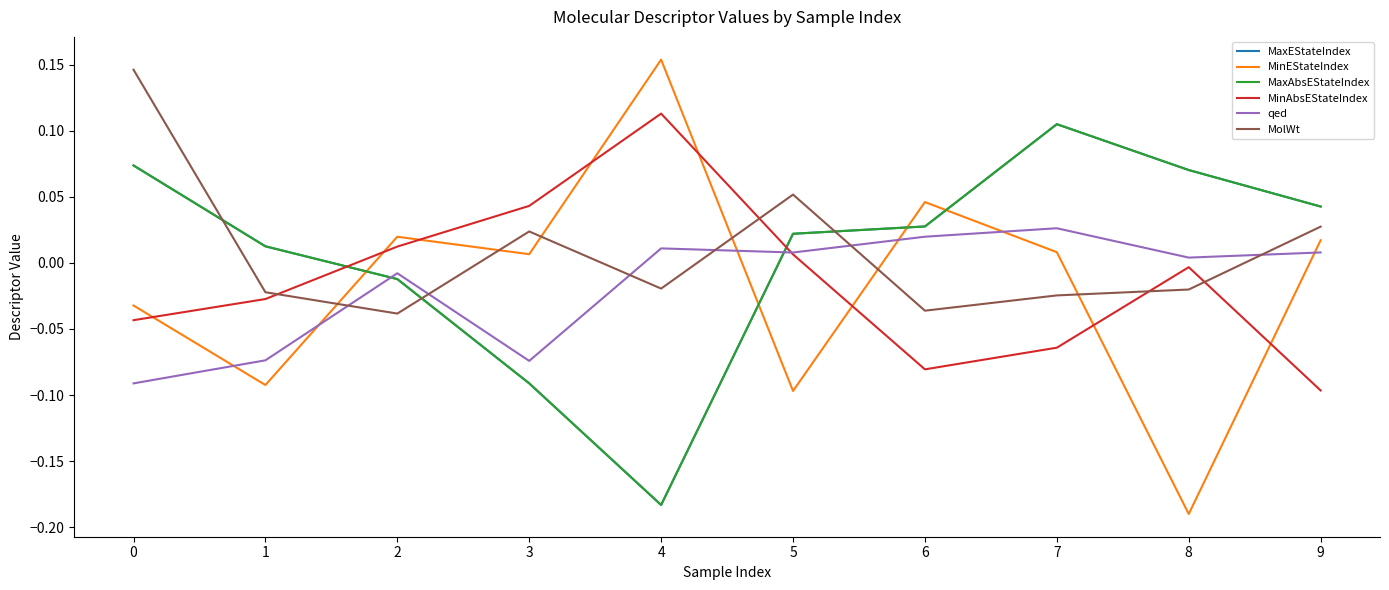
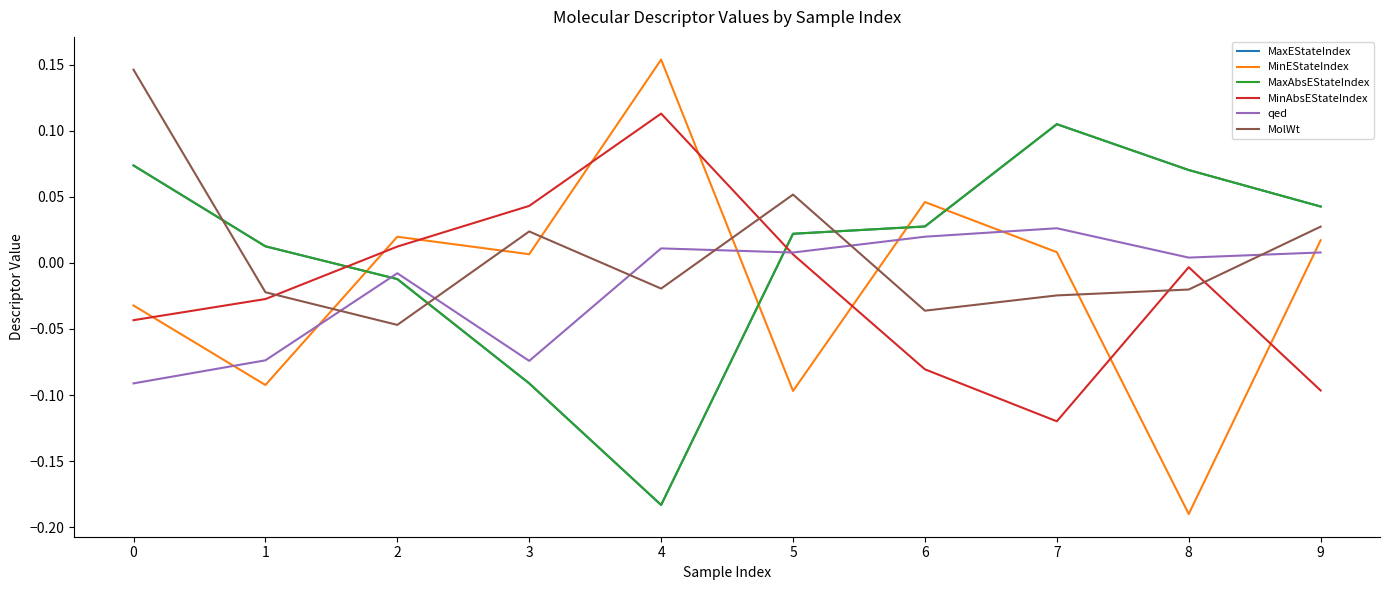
  {
    "MaxAbsEStateIndex": {
      "0": 0.074,
      "1": 0.012,
      "2": -0.012,
      "3": -0.091,
      "4": -0.183,
      "5": 0.022,
      "6": 0.028,
      "7": 0.105,
      "8": 0.070,
      "9": 0.043
    },
    "MinEStateIndex": {
      "0": -0.032,
      "1": -0.092,
      "2": 0.020,
      "3": 0.007,
      "4": 0.154,
      "5": -0.097,
      "6": 0.046,
      "7": 0.008,
      "8": -0.190,
      "9": 0.017
    },
    "MinAbsEStateIndex": {
      "0": -0.043,
      "1": -0.027,
      "2": 0.012,
      "3": 0.043,
      "4": 0.113,
      "6": -0.081,
-     "7": -0.064,
+     "7": -0.120,
      "8": -0.003,
      "9": -0.097
    },
    "qed": {
      "0": -0.091,
      "1": -0.074,
      "2": -0.008,
      "3": -0.074,
      "4": 0.011,
      "6": 0.020,
      "7": 0.026,
      "8": 0.004,
      "9": 0.008
    },
    "MolWt": {
      "0": 0.146,
      "1": -0.022,
-     "2": -0.038,
+     "2": -0.047,
      "3": 0.024,
      "4": -0.019,
      "5": 0.052,
      "6": -0.036,
      "7": -0.025,
      "8": -0.020,
      "9": 0.027
    }
  }
